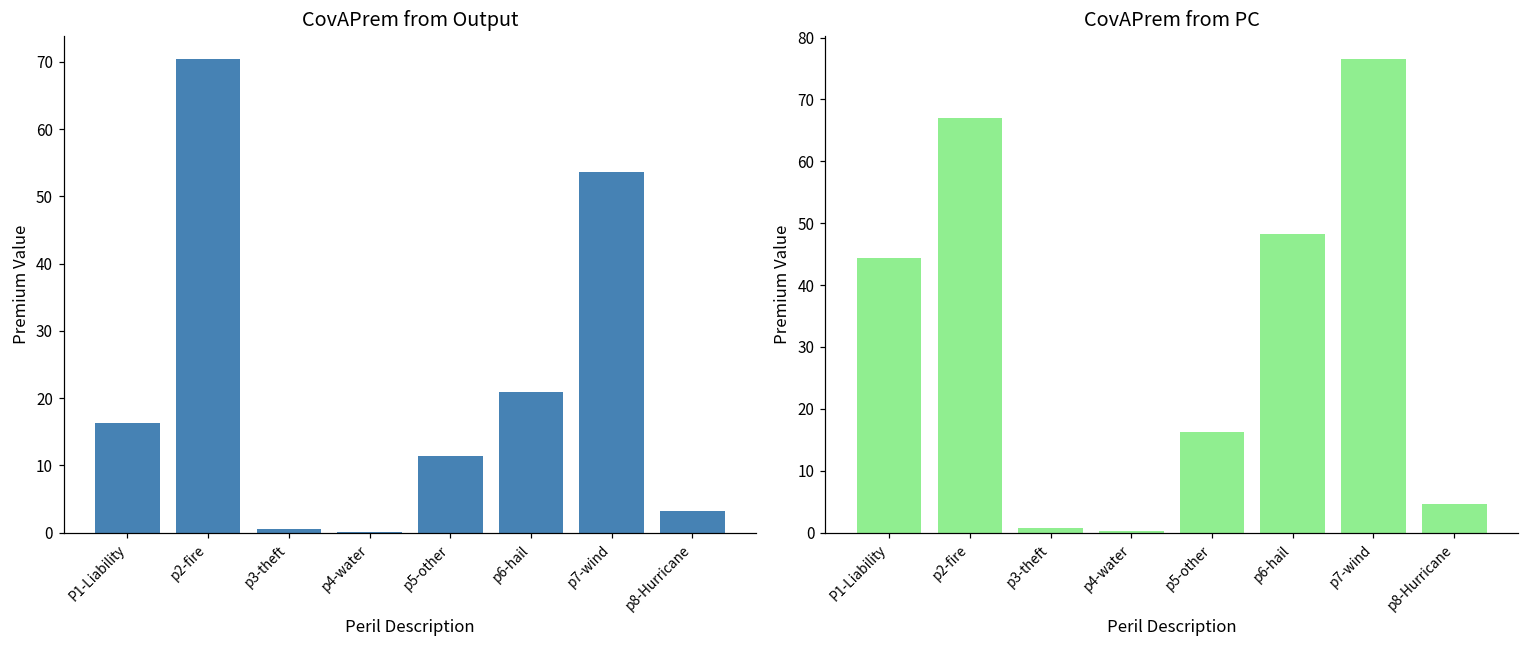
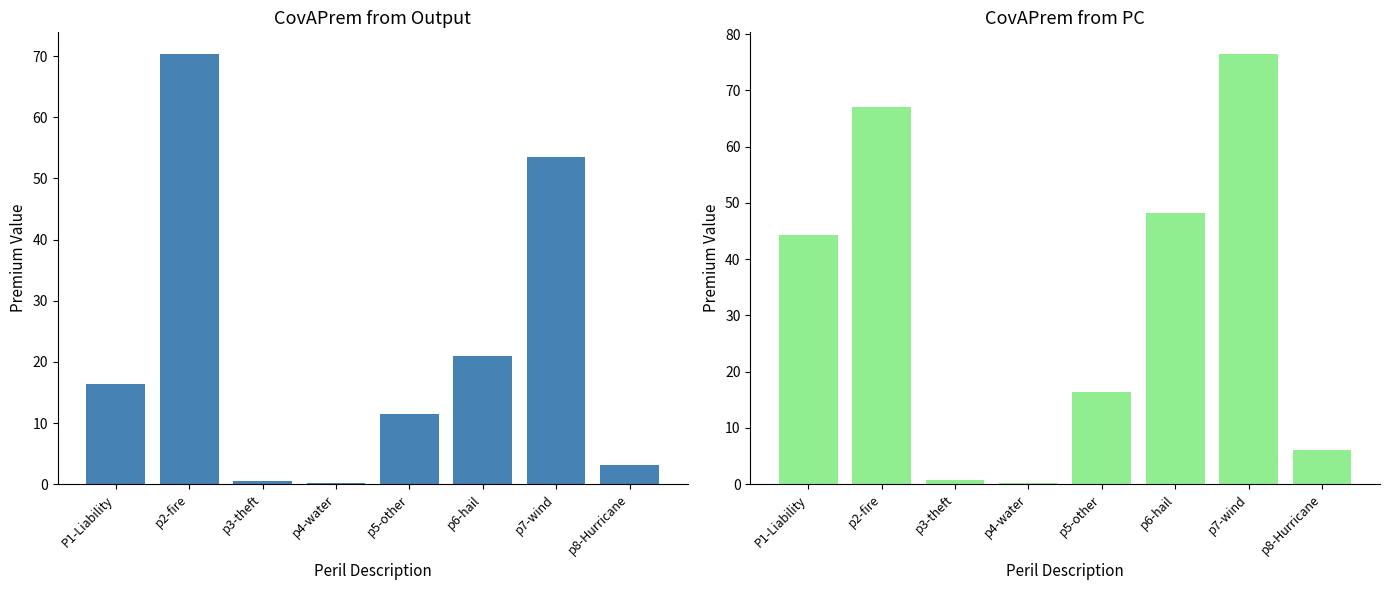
  {
    "CovAPrem from Output": {
      "P1-Liability": 16,
      "p2-fire": 70,
      "p3-theft": 0,
      "p5-other": 11,
      "p6-hail": 21,
      "p7-wind": 54,
      "p8-Hurricane": 3
    },
    "CovAPrem from PC": {
      "P1-Liability": 44,
      "p2-fire": 67,
      "p3-theft": 1,
      "p5-other": 16,
      "p6-hail": 48,
      "p7-wind": 77,
-     "p8-Hurricane": 5
+     "p8-Hurricane": 6
    }
  }
